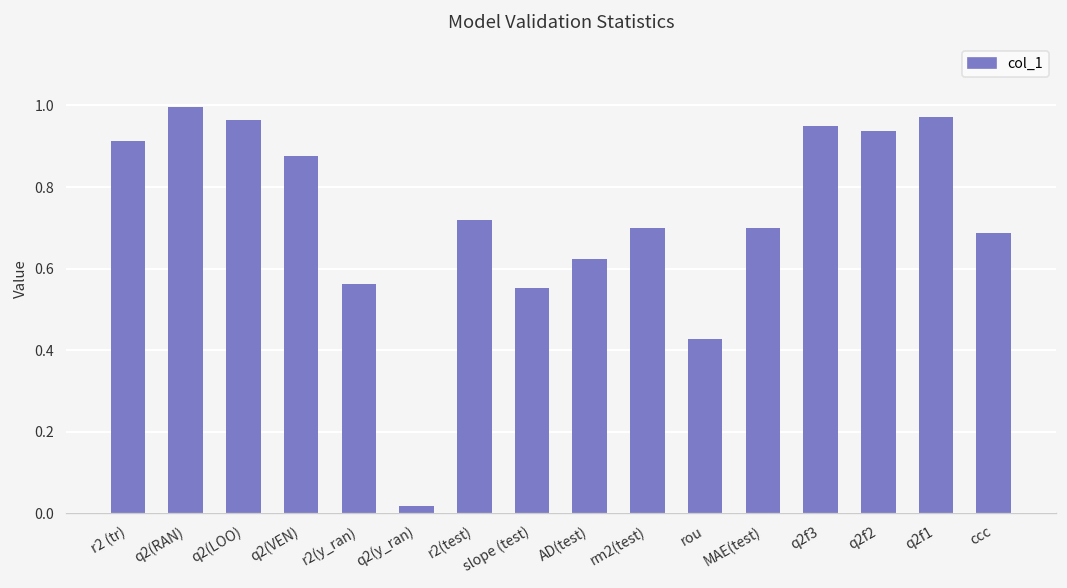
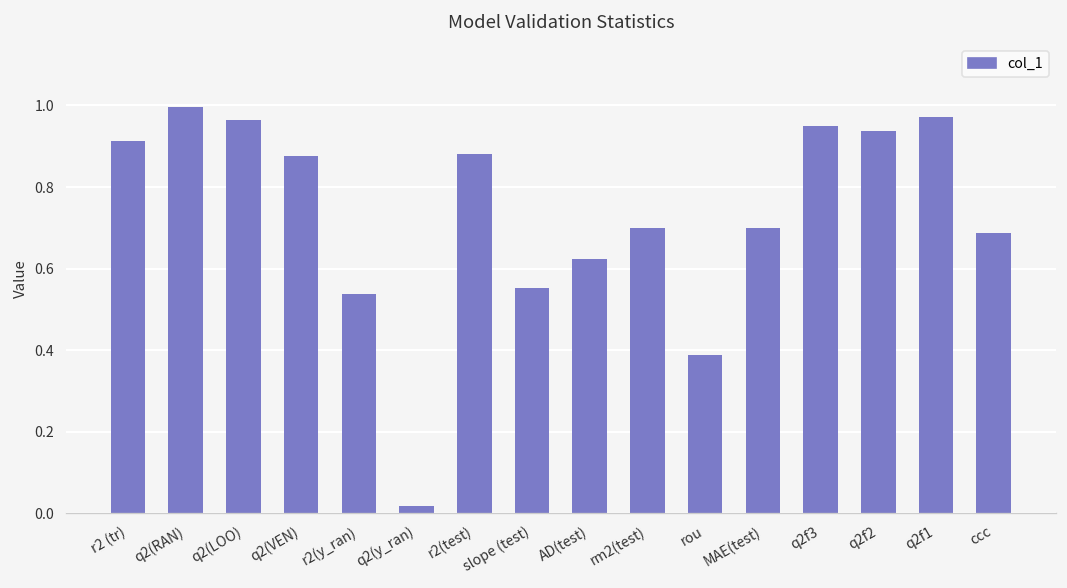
  {
    "r2 (tr)": 0.91,
    "q2(RAN)": 1.00,
    "q2(LOO)": 0.96,
    "q2(VEN)": 0.88,
-   "r2(y_ran)": 0.56,
+   "r2(y_ran)": 0.54,
    "q2(y_ran)": 0.02,
-   "r2(test)": 0.72,
+   "r2(test)": 0.88,
    "slope (test)": 0.55,
    "AD(test)": 0.62,
    "rm2(test)": 0.70,
-   "rou": 0.43,
+   "rou": 0.39,
    "MAE(test)": 0.70,
    "q2f3": 0.95,
    "q2f2": 0.94,
    "q2f1": 0.97,
    "ccc": 0.69
  }
